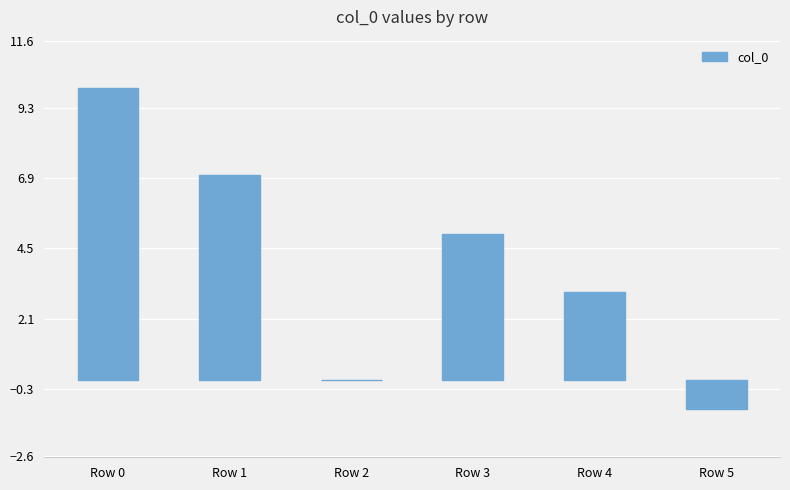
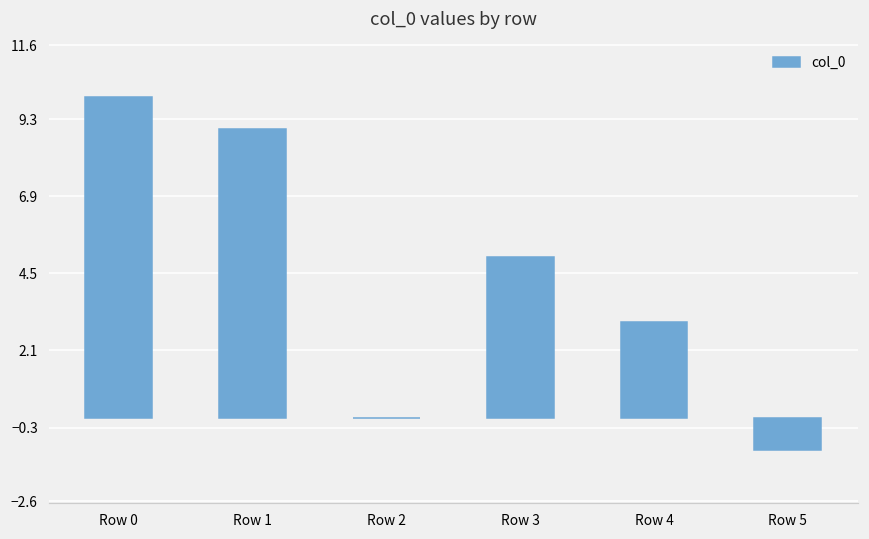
  {
    "Row 0": 10,
-   "Row 1": 7,
+   "Row 1": 9,
    "Row 2": 0,
    "Row 3": 5,
    "Row 4": 3,
    "Row 5": -1
  }
